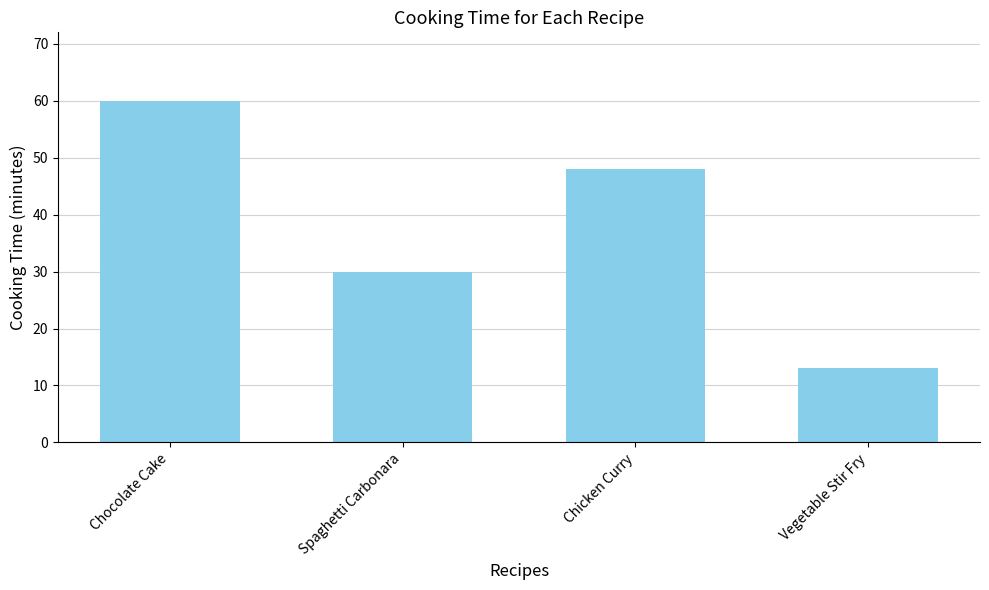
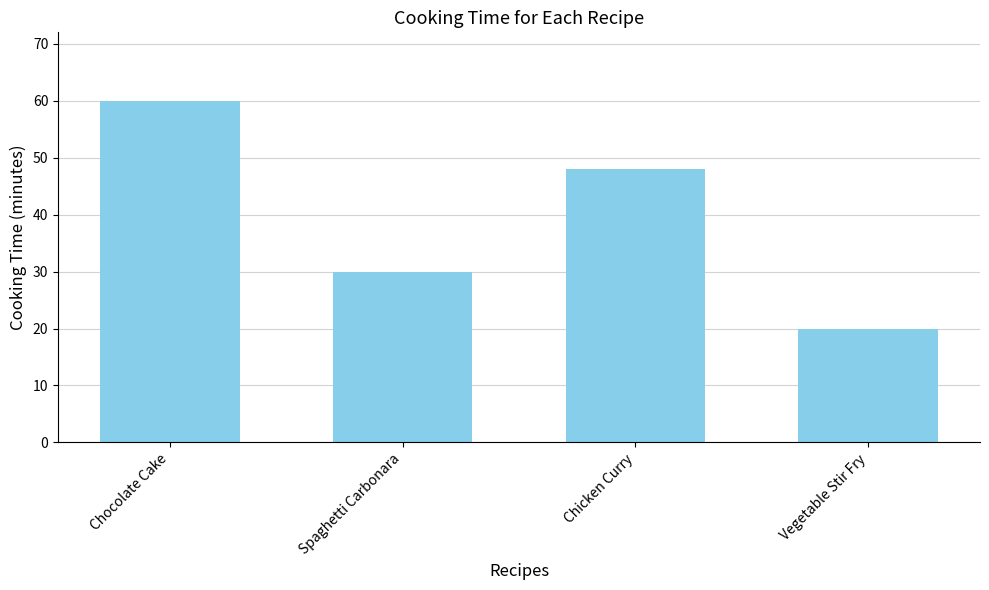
  {
    "Chocolate Cake": 60,
    "Spaghetti Carbonara": 30,
    "Chicken Curry": 48,
-   "Vegetable Stir Fry": 13
+   "Vegetable Stir Fry": 20
  }
